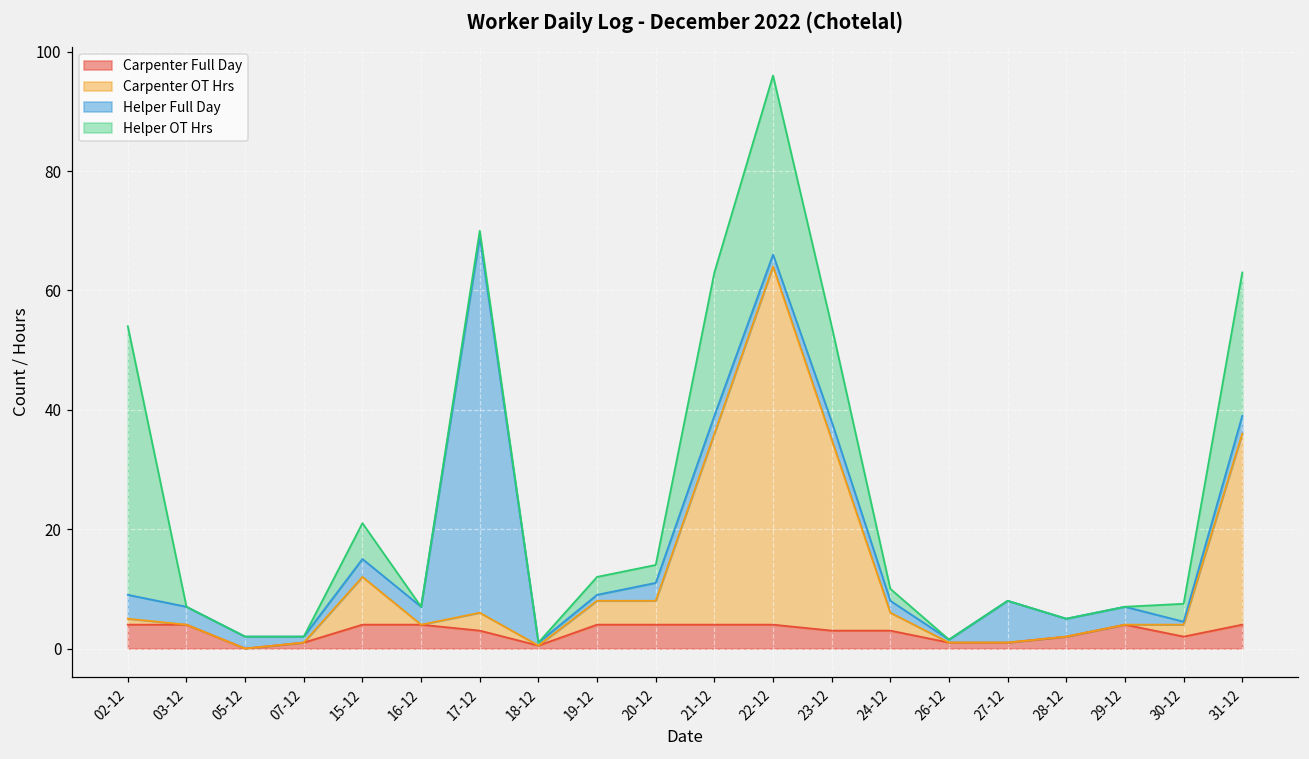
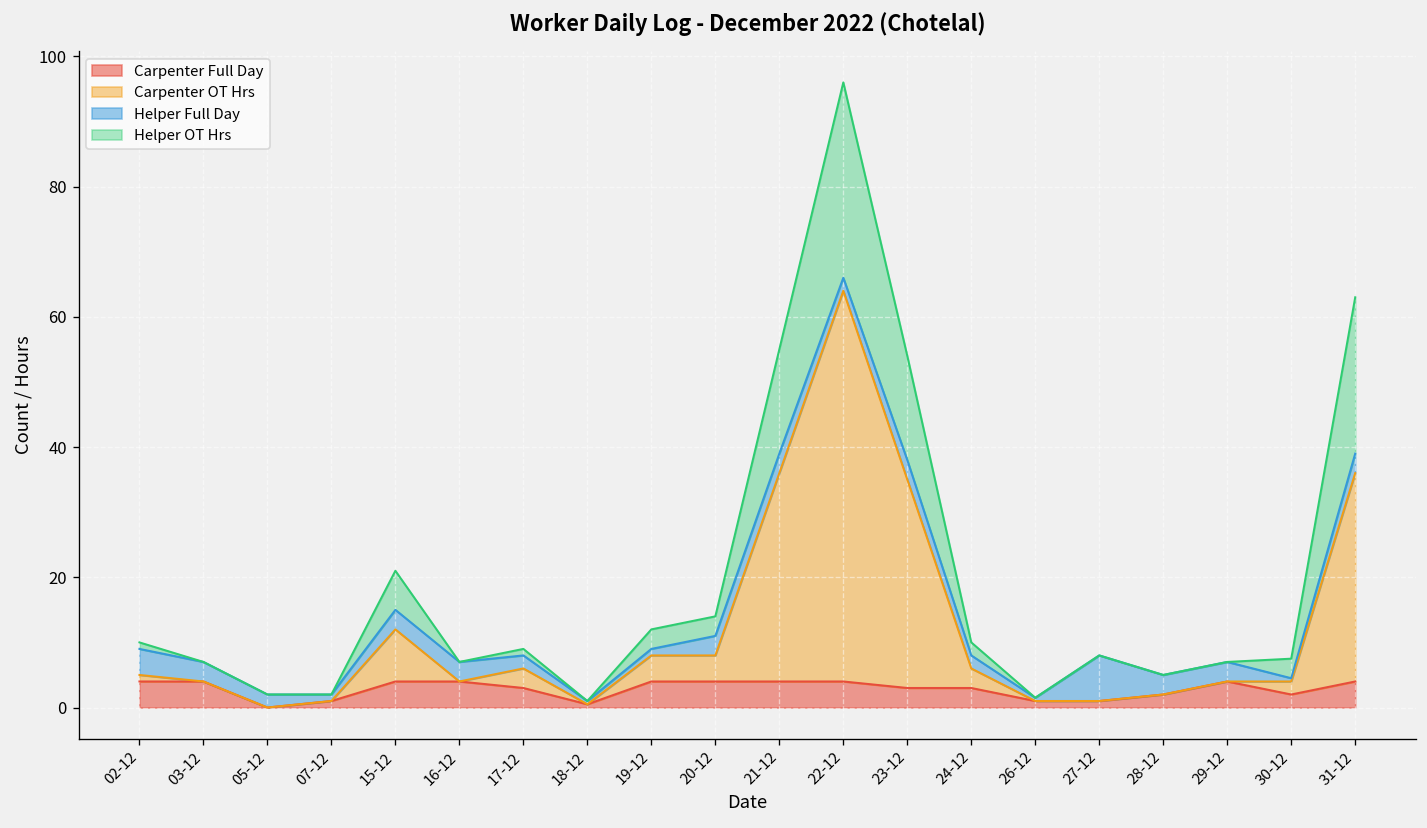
  {
    "Carpenter Full Day": {
      "02-12": 4,
      "15-12": 4,
      "17-12": 3,
      "19-12": 4,
      "20-12": 4,
      "21-12": 4,
      "22-12": 4,
      "23-12": 3,
      "24-12": 3,
      "30-12": 2,
      "31-12": 4
    },
    "Carpenter OT Hrs": {
      "02-12": 1,
      "15-12": 8,
      "17-12": 3,
      "19-12": 4,
      "20-12": 4,
      "21-12": 32,
      "22-12": 60,
      "23-12": 32,
      "24-12": 3,
      "30-12": 2,
      "31-12": 32
    },
    "Helper Full Day": {
      "02-12": 4,
      "15-12": 3,
-     "17-12": 63,
+     "17-12": 2,
      "19-12": 1,
      "20-12": 3,
      "21-12": 3,
      "22-12": 2,
      "23-12": 3,
      "24-12": 2,
      "30-12": 1,
      "31-12": 3
    },
    "Helper OT Hrs": {
-     "02-12": 45,
+     "02-12": 1,
      "15-12": 6,
      "17-12": 1,
      "19-12": 3,
      "20-12": 3,
-     "21-12": 24,
+     "21-12": 16,
      "22-12": 30,
      "23-12": 16,
      "24-12": 2,
      "30-12": 3,
      "31-12": 24
    }
  }
